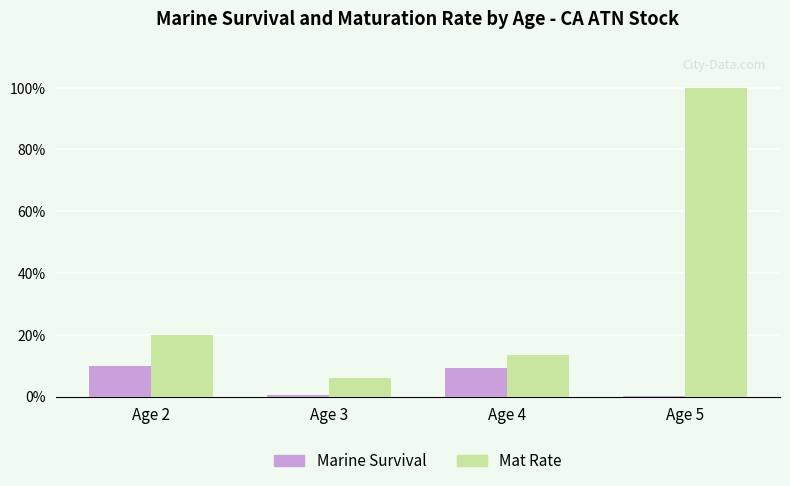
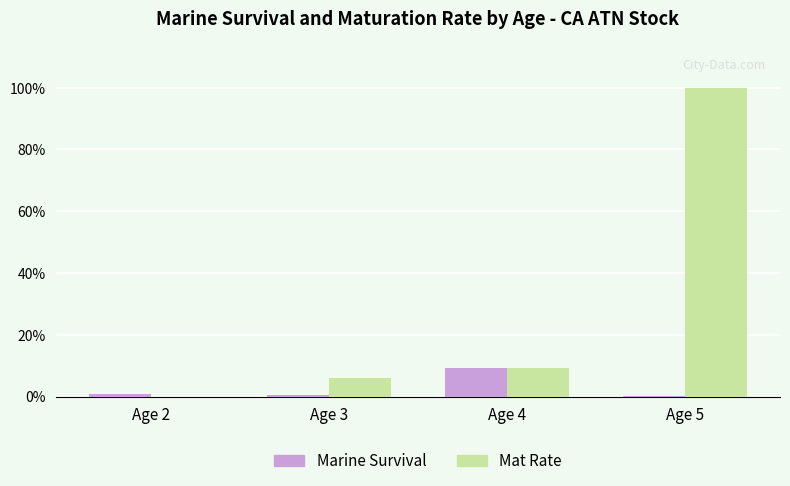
  {
    "Marine Survival": {
-     "Age 2": "10%",
+     "Age 2": "1%",
      "Age 4": "9%"
    },
    "Mat Rate": {
-     "Age 2": "20%",
+     "Age 2": "0%",
      "Age 3": "6%",
-     "Age 4": "14%",
+     "Age 4": "9%",
      "Age 5": "100%"
    }
  }
